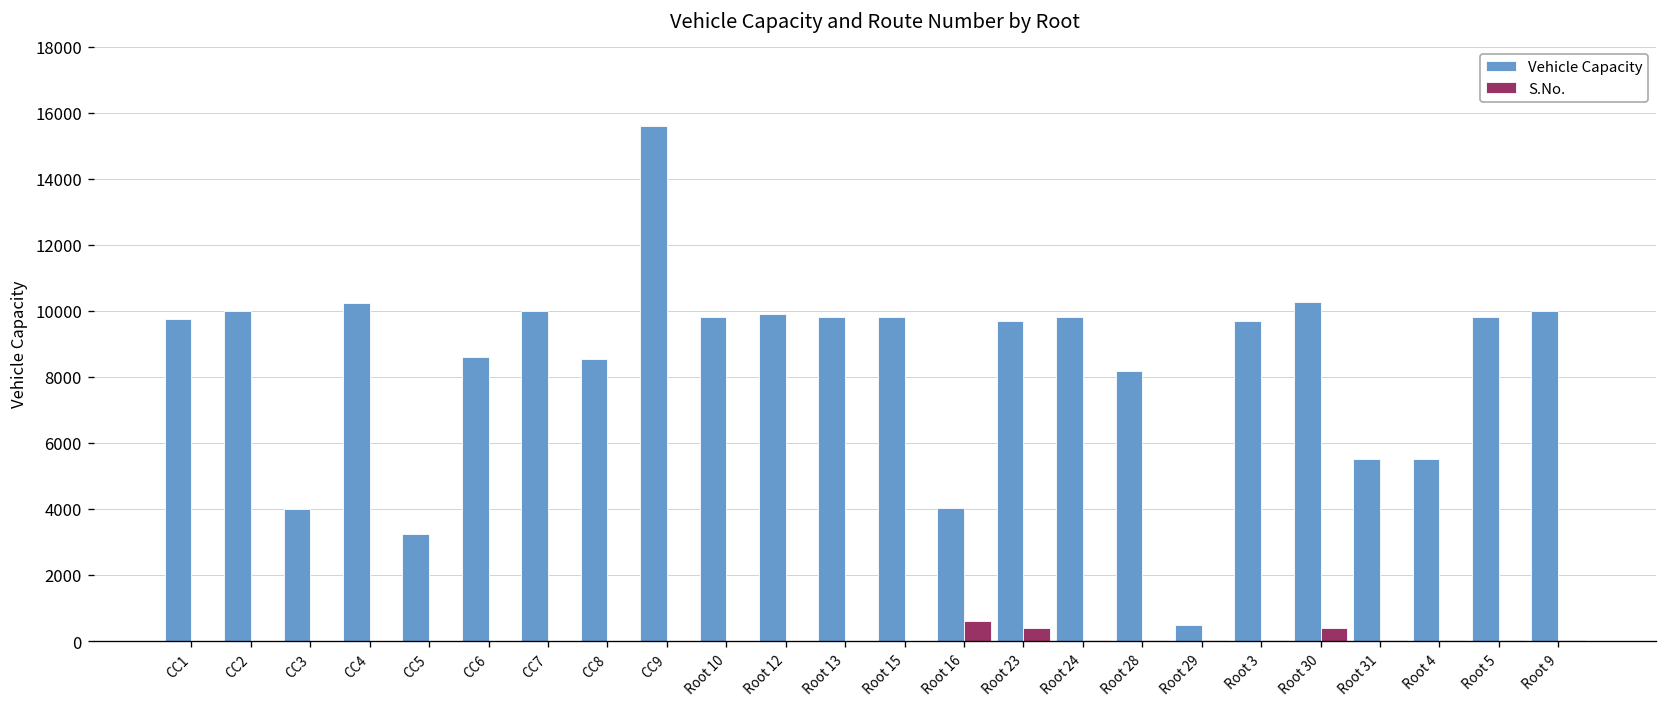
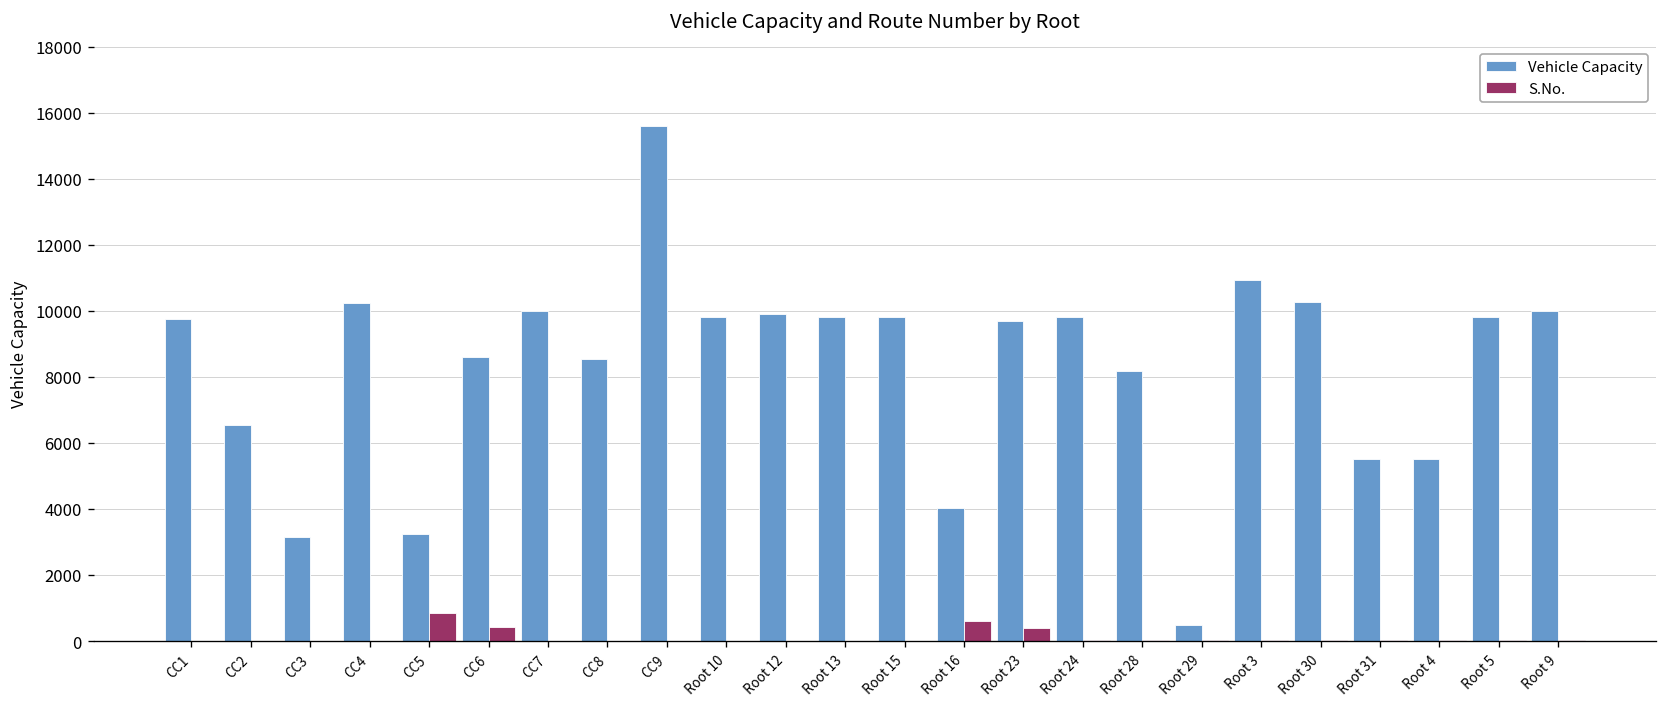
  {
    "Vehicle Capacity": {
      "CC1": 9800,
-     "CC2": 10000,
-     "CC3": 4000,
+     "CC2": 6500,
+     "CC3": 3200,
      "CC4": 10200,
      "CC5": 3300,
      "CC6": 8600,
      "CC7": 10000,
      "CC8": 8500,
      "CC9": 15600,
      "Root 10": 9800,
      "Root 12": 9900,
      "Root 13": 9800,
      "Root 15": 9800,
      "Root 16": 4000,
      "Root 23": 9700,
      "Root 24": 9800,
      "Root 28": 8200,
      "Root 29": 500,
-     "Root 3": 9700,
+     "Root 3": 10900,
      "Root 30": 10300,
      "Root 31": 5500,
      "Root 4": 5500,
      "Root 5": 9800,
      "Root 9": 10000
    },
    "S.No.": {
-     "CC5": 0,
-     "CC6": 0,
+     "CC5": 900,
+     "CC6": 400,
      "Root 16": 600,
      "Root 23": 400,
-     "Root 30": 400
+     "Root 30": 0
    }
  }
